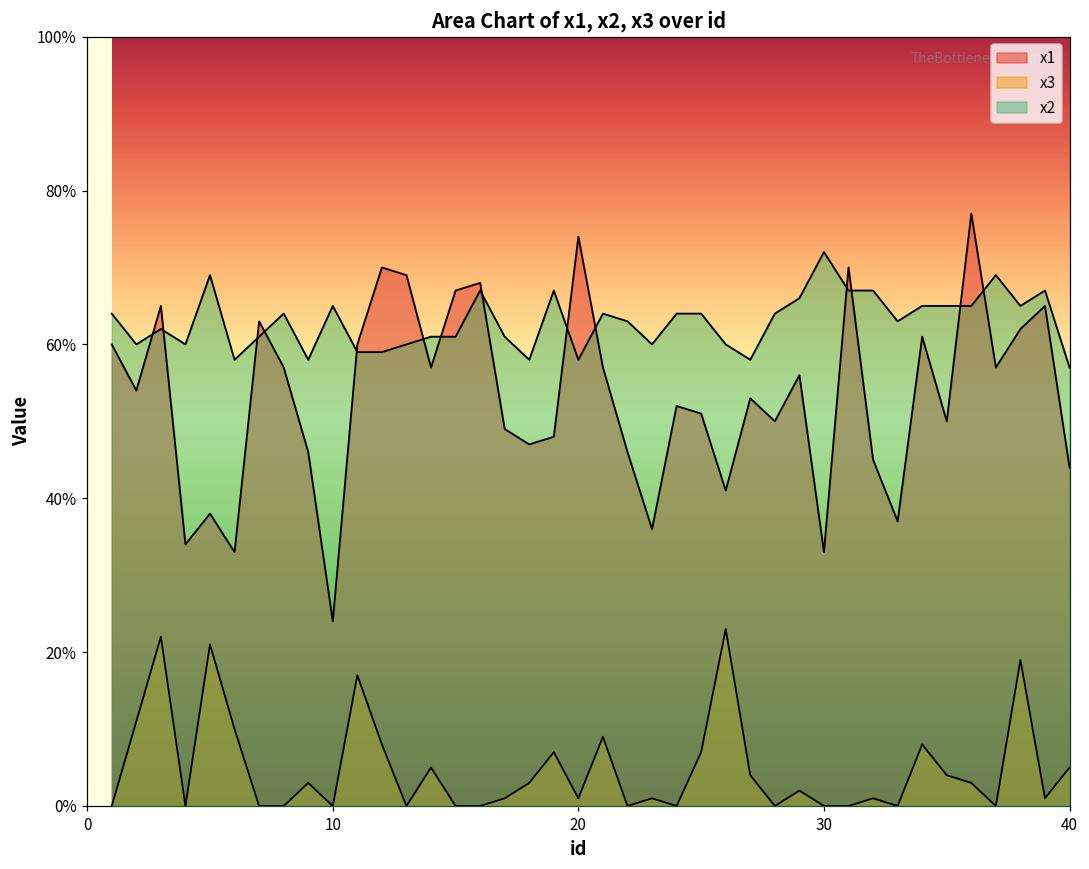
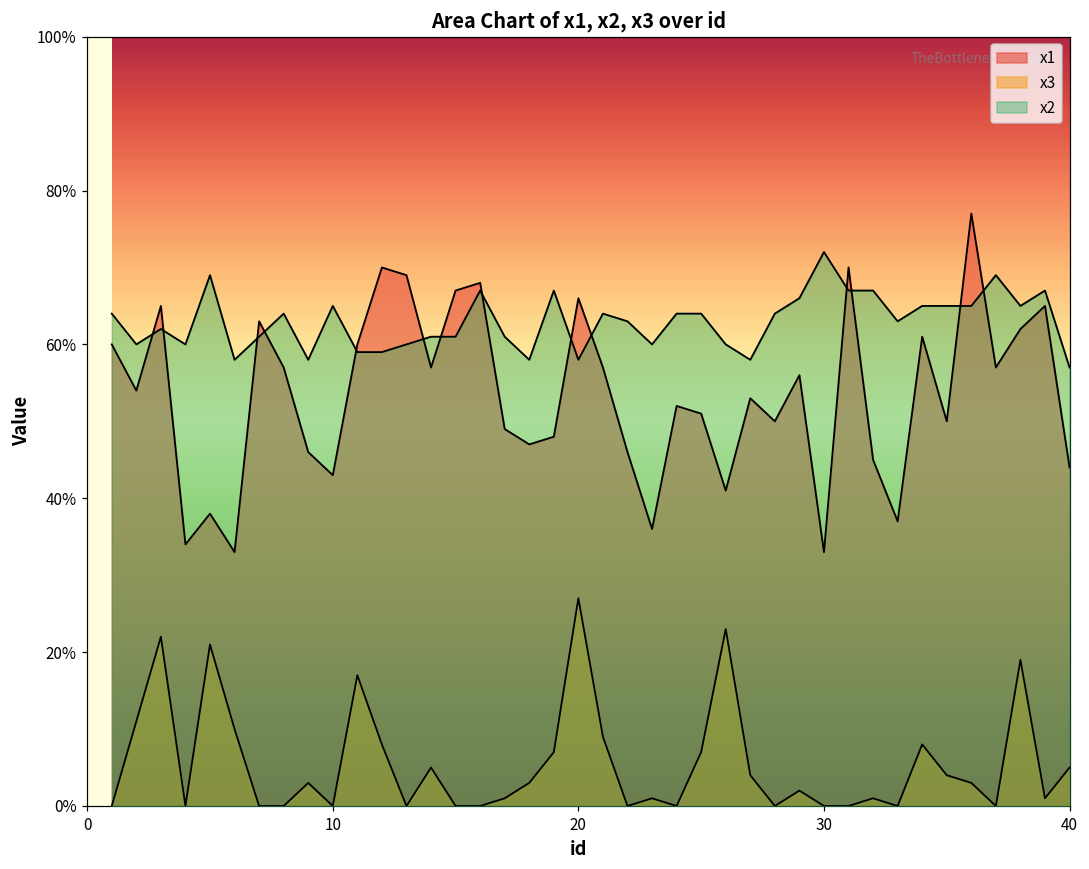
  {
    "x1": {
-     "10": "24%",
-     "20": "74%",
+     "10": "43%",
+     "20": "66%",
      "30": "33%",
      "40": "44%"
    },
    "x3": {
      "10": "0%",
-     "20": "1%",
+     "20": "27%",
      "30": "0%",
      "40": "5%"
    },
    "x2": {
      "10": "65%",
      "20": "58%",
      "30": "72%",
      "40": "57%"
    }
  }
